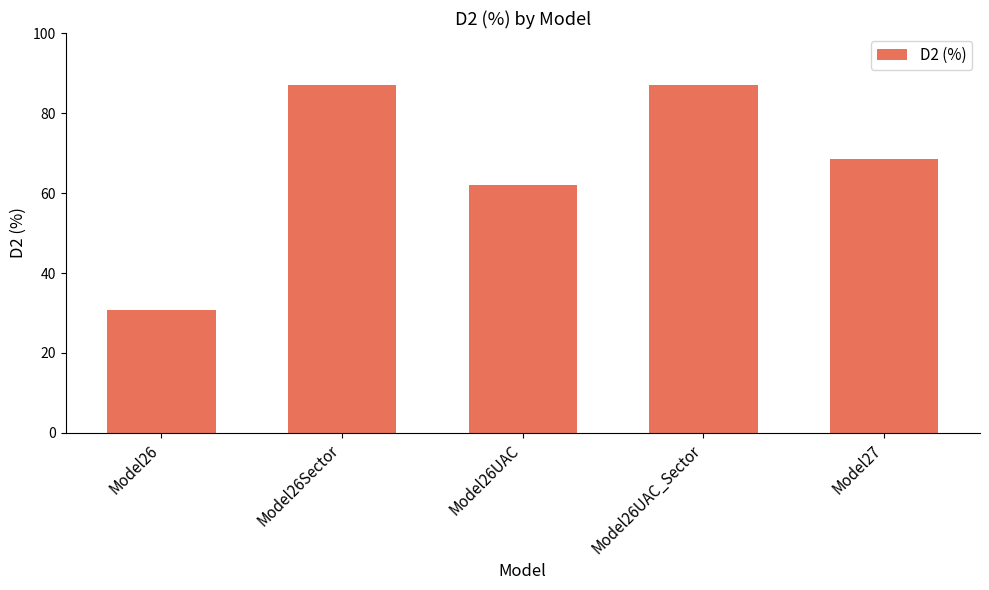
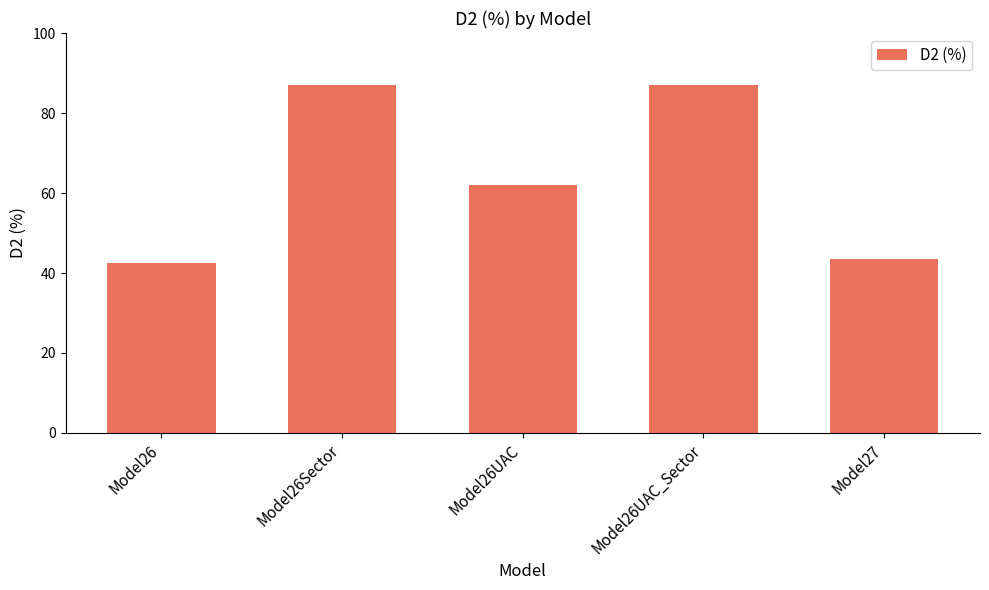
  {
-   "Model26": 31,
+   "Model26": 42,
    "Model26Sector": 87,
    "Model26UAC": 62,
    "Model26UAC_Sector": 87,
-   "Model27": 69
+   "Model27": 44
  }
